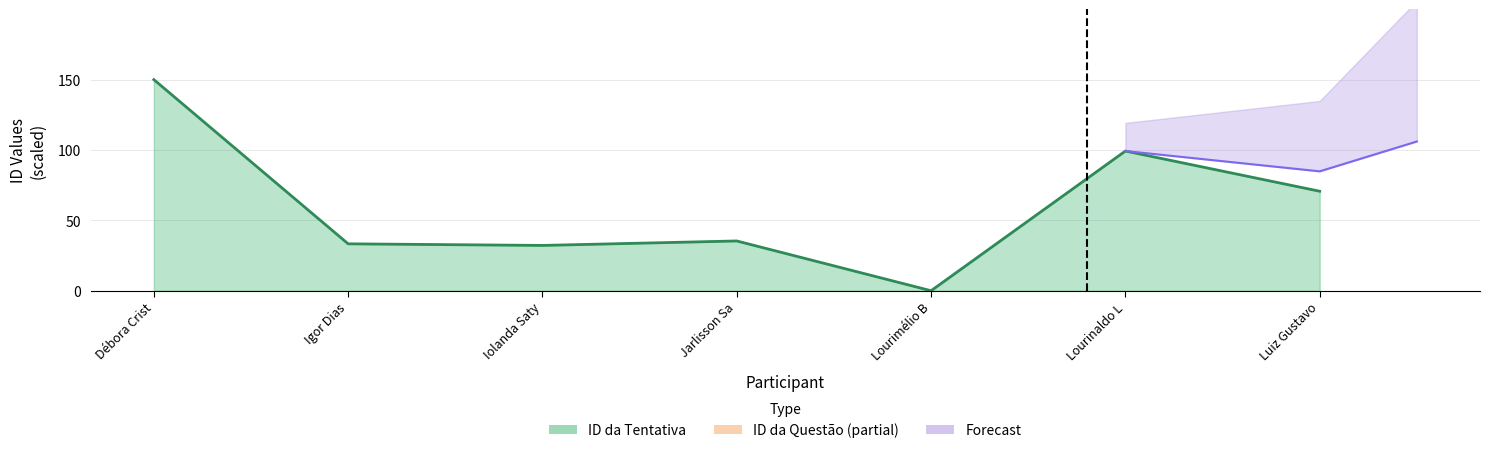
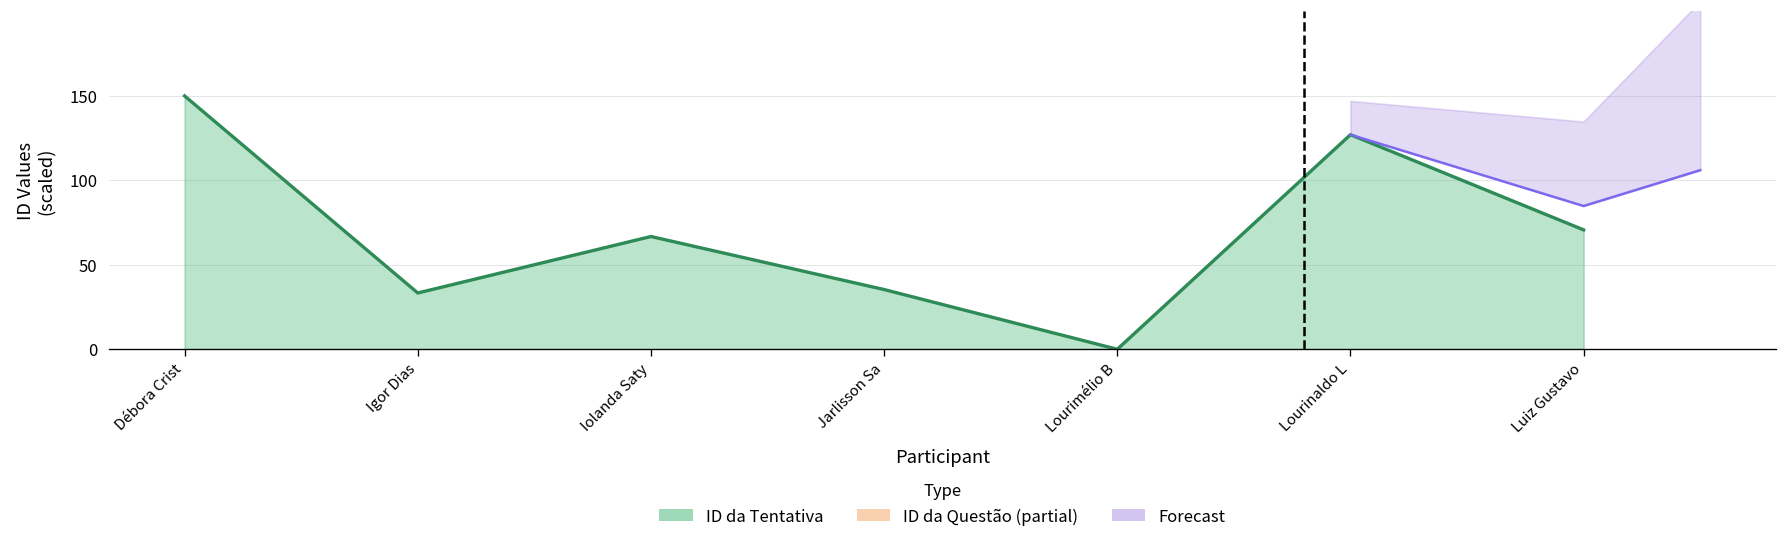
  {
    "ID da Tentativa": {
      "Débora Crist": 150,
      "Igor Dias": 33,
-     "Iolanda Saty": 32,
+     "Iolanda Saty": 67,
      "Jarlisson Sa": 35,
      "Lourimélio B": 0,
-     "Lourinaldo L": 99,
+     "Lourinaldo L": 127,
      "Luiz Gustavo": 71
    }
  }
